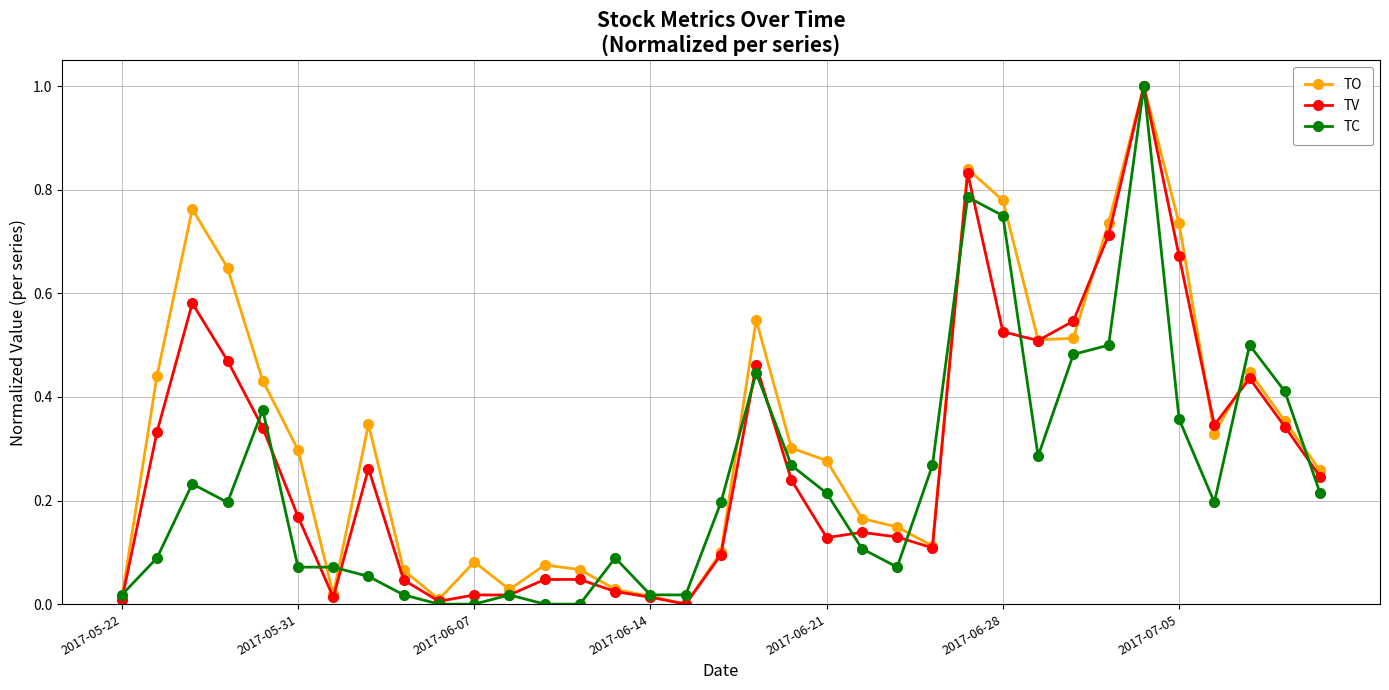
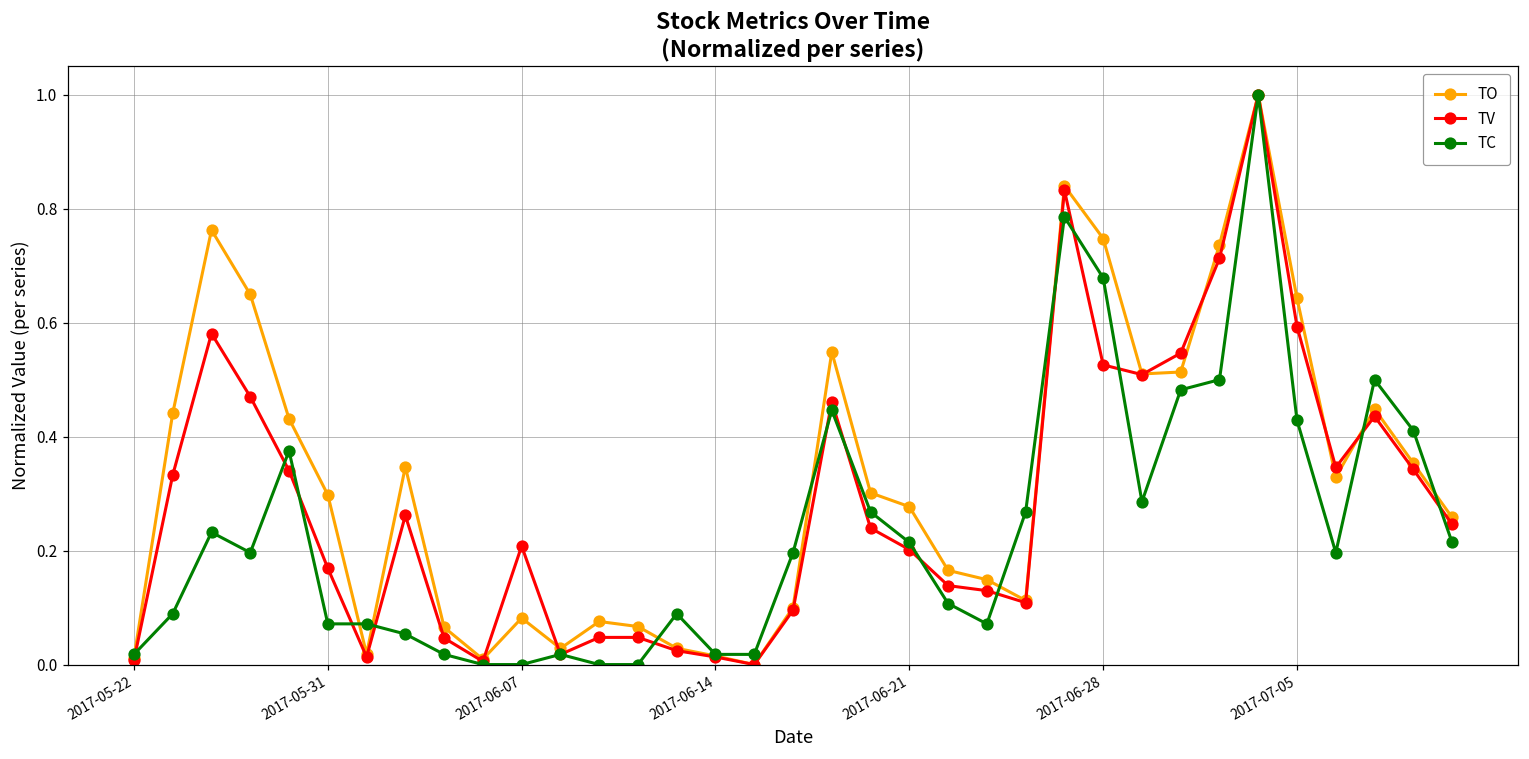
  {
    "TO": {
      "2017-05-31": 0.30,
      "2017-06-07": 0.08,
      "2017-06-21": 0.28,
-     "2017-06-28": 0.78,
-     "2017-07-05": 0.73
+     "2017-06-28": 0.75,
+     "2017-07-05": 0.64
    },
    "TV": {
      "2017-05-31": 0.17,
-     "2017-06-07": 0.02,
-     "2017-06-21": 0.13,
+     "2017-06-07": 0.21,
+     "2017-06-21": 0.20,
      "2017-06-28": 0.53,
-     "2017-07-05": 0.67
+     "2017-07-05": 0.59
    },
    "TC": {
      "2017-05-22": 0.02,
      "2017-05-31": 0.07,
      "2017-06-07": 0.00,
      "2017-06-21": 0.21,
-     "2017-06-28": 0.75,
-     "2017-07-05": 0.36
+     "2017-06-28": 0.68,
+     "2017-07-05": 0.43
    }
  }
